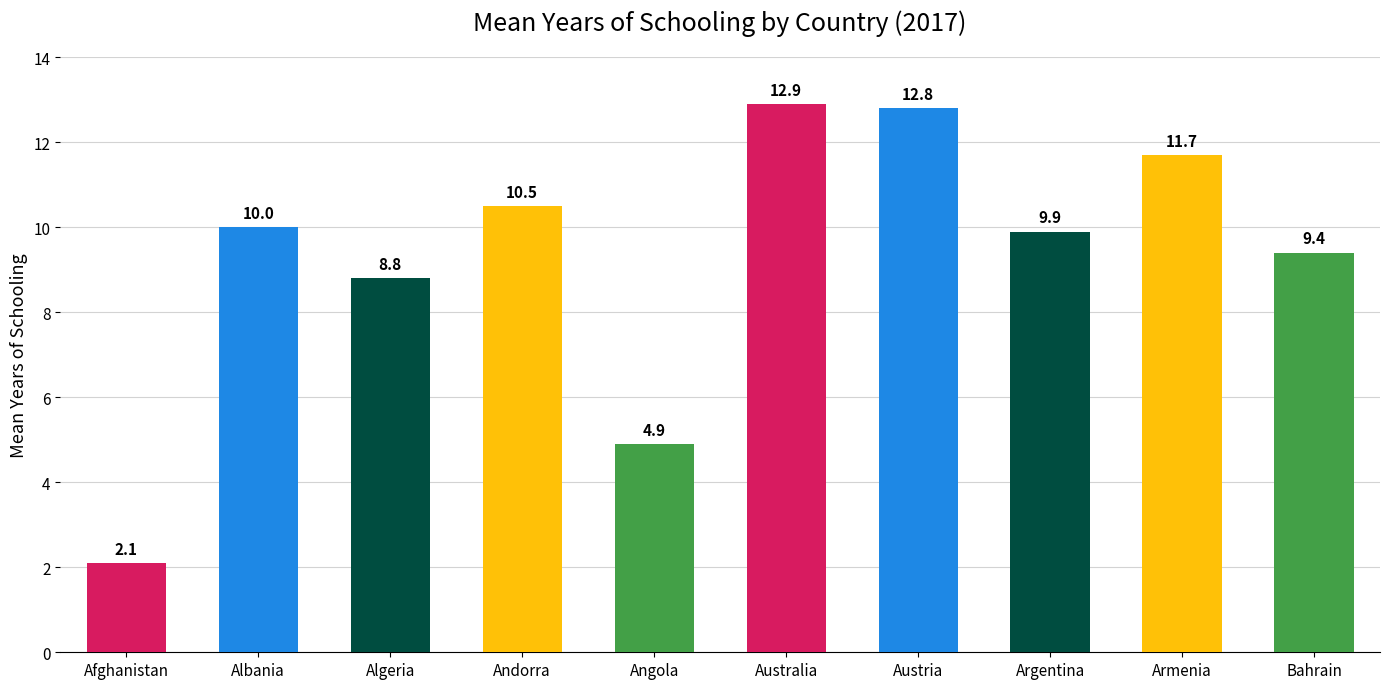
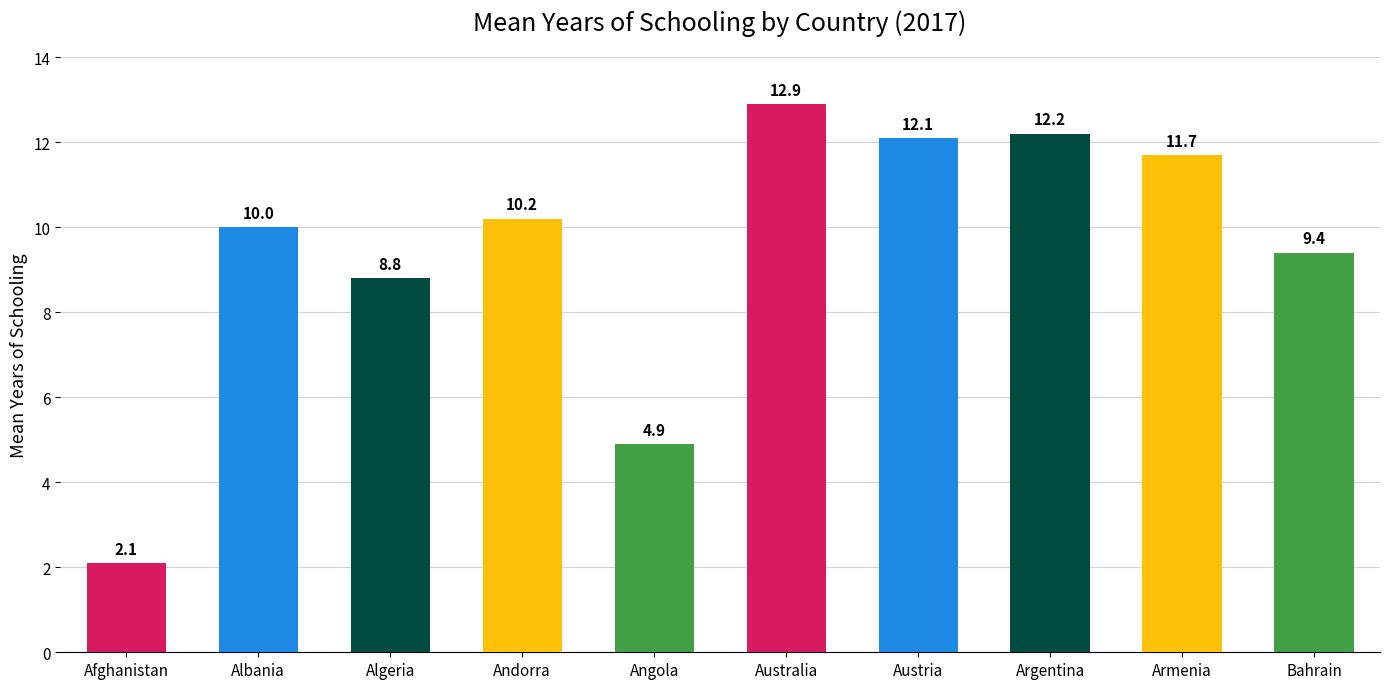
  {
    "Afghanistan": 2.1,
    "Albania": 10.0,
    "Algeria": 8.8,
-   "Andorra": 10.5,
+   "Andorra": 10.2,
    "Angola": 4.9,
    "Australia": 12.9,
-   "Austria": 12.8,
-   "Argentina": 9.9,
+   "Austria": 12.1,
+   "Argentina": 12.2,
    "Armenia": 11.7,
    "Bahrain": 9.4
  }
